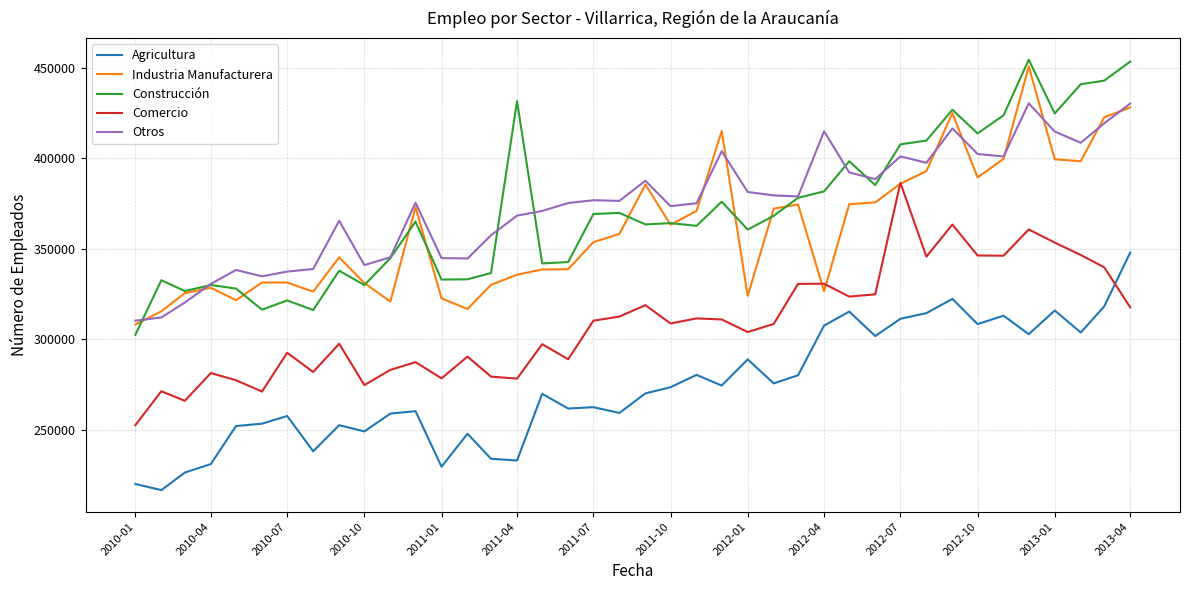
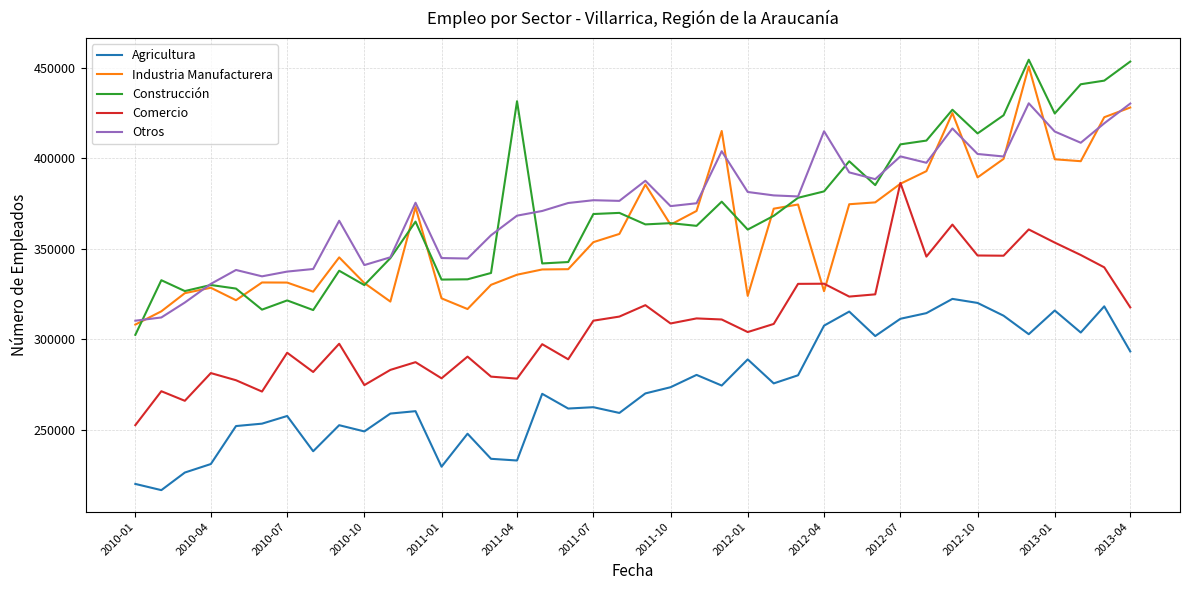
  {
    "Agricultura": {
      "2010-01": 220000,
      "2010-04": 231000,
      "2010-07": 258000,
      "2010-10": 249000,
      "2011-01": 230000,
      "2011-04": 233000,
      "2011-07": 262000,
      "2011-10": 273000,
      "2012-01": 289000,
      "2012-04": 308000,
      "2012-07": 311000,
-     "2012-10": 308000,
+     "2012-10": 320000,
      "2013-01": 316000,
-     "2013-04": 348000
+     "2013-04": 293000
    },
    "Industria Manufacturera": {
      "2010-01": 308000,
      "2010-04": 328000,
      "2010-07": 331000,
      "2011-01": 323000,
      "2011-04": 336000,
      "2011-07": 354000,
      "2012-01": 324000,
      "2012-04": 327000,
      "2012-10": 390000,
      "2013-01": 400000,
      "2013-04": 428000
    },
    "Construcción": {
      "2010-01": 302000,
      "2010-07": 321000,
      "2011-01": 333000,
      "2011-04": 432000,
      "2011-07": 369000,
      "2012-01": 361000,
      "2012-04": 382000,
      "2012-07": 408000,
      "2012-10": 414000,
      "2013-01": 425000,
      "2013-04": 454000
    },
    "Comercio": {
      "2010-01": 253000,
      "2010-04": 281000,
      "2010-07": 293000,
      "2010-10": 275000,
      "2011-01": 278000,
      "2011-04": 278000,
      "2011-07": 310000,
      "2011-10": 309000,
      "2012-01": 304000,
      "2012-04": 331000,
      "2012-10": 346000,
      "2013-01": 353000,
      "2013-04": 318000
    },
    "Otros": {
      "2010-01": 310000,
      "2010-07": 337000,
      "2010-10": 341000,
      "2011-01": 345000,
      "2011-04": 368000,
      "2011-07": 377000,
      "2011-10": 374000,
      "2012-01": 381000,
      "2012-04": 415000,
      "2012-07": 401000,
      "2012-10": 402000,
      "2013-01": 415000,
      "2013-04": 430000
    }
  }
